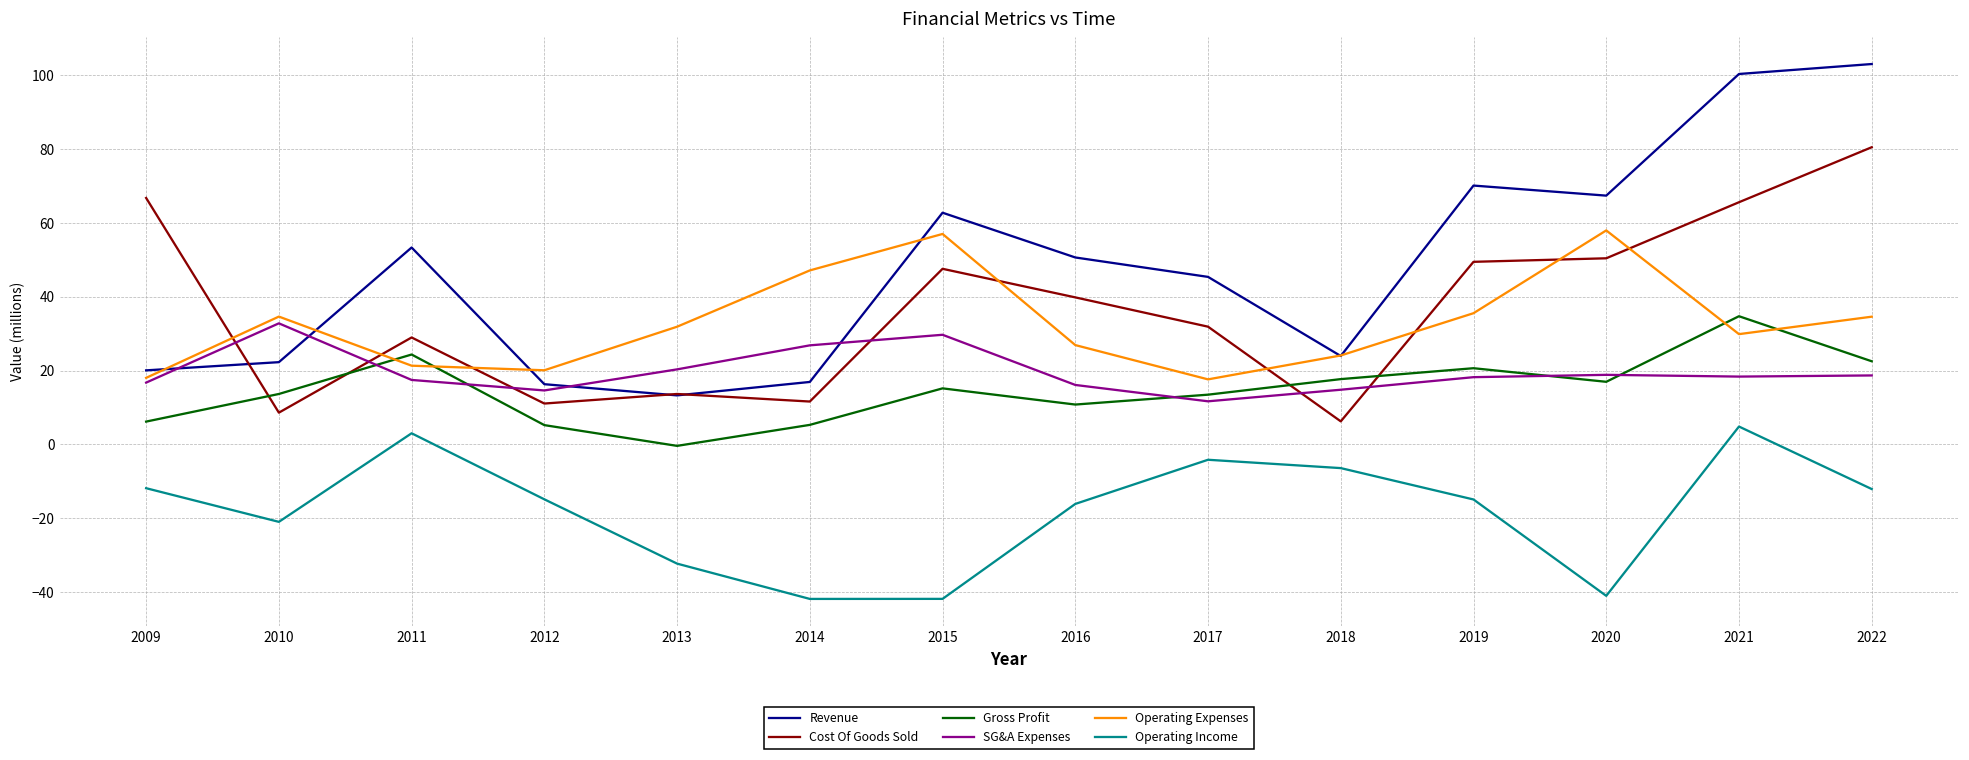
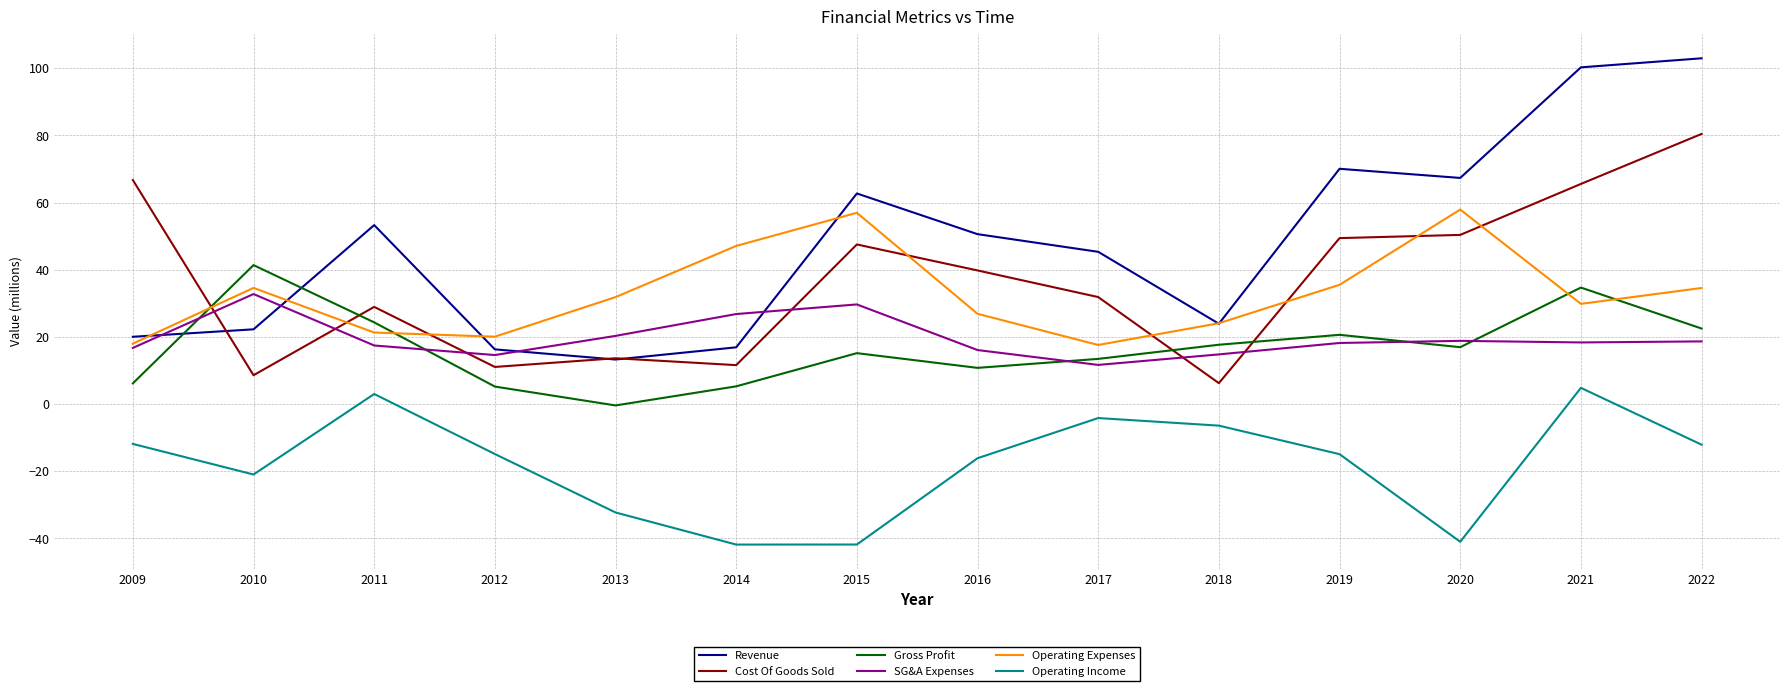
  {
    "Revenue": {
      "2009": 20,
      "2010": 22,
      "2011": 53,
      "2012": 16,
      "2014": 17,
      "2015": 63,
      "2016": 51,
      "2017": 45,
      "2019": 70,
      "2020": 67,
      "2021": 100,
      "2022": 103
    },
    "Cost Of Goods Sold": {
      "2009": 67,
      "2010": 9,
      "2011": 29,
      "2012": 11,
      "2014": 12,
      "2015": 48,
      "2016": 40,
      "2017": 32,
      "2018": 6,
      "2019": 49,
      "2020": 50,
      "2021": 66,
      "2022": 80
    },
    "Gross Profit": {
      "2009": 6,
-     "2010": 14,
+     "2010": 41,
      "2011": 24,
      "2012": 5,
      "2013": 0,
      "2014": 5,
      "2015": 15,
      "2016": 11,
      "2017": 13,
      "2018": 18,
      "2019": 21,
      "2020": 17,
      "2021": 35,
      "2022": 23
    },
    "SG&A Expenses": {
      "2009": 17,
      "2010": 33,
      "2011": 17,
      "2012": 15,
      "2013": 20,
      "2014": 27,
      "2015": 30,
      "2016": 16,
      "2017": 12,
      "2018": 15,
      "2019": 18,
      "2020": 19,
      "2021": 18,
      "2022": 19
    },
    "Operating Expenses": {
      "2009": 18,
      "2010": 35,
      "2011": 21,
      "2012": 20,
      "2013": 32,
      "2014": 47,
      "2015": 57,
      "2016": 27,
      "2017": 18,
      "2019": 36,
      "2020": 58,
      "2021": 30,
      "2022": 35
    },
    "Operating Income": {
      "2009": -12,
      "2010": -21,
      "2011": 3,
      "2012": -15,
      "2013": -32,
      "2014": -42,
      "2015": -42,
      "2016": -16,
      "2017": -4,
      "2018": -6,
      "2019": -15,
      "2020": -41,
      "2021": 5,
      "2022": -12
    }
  }
